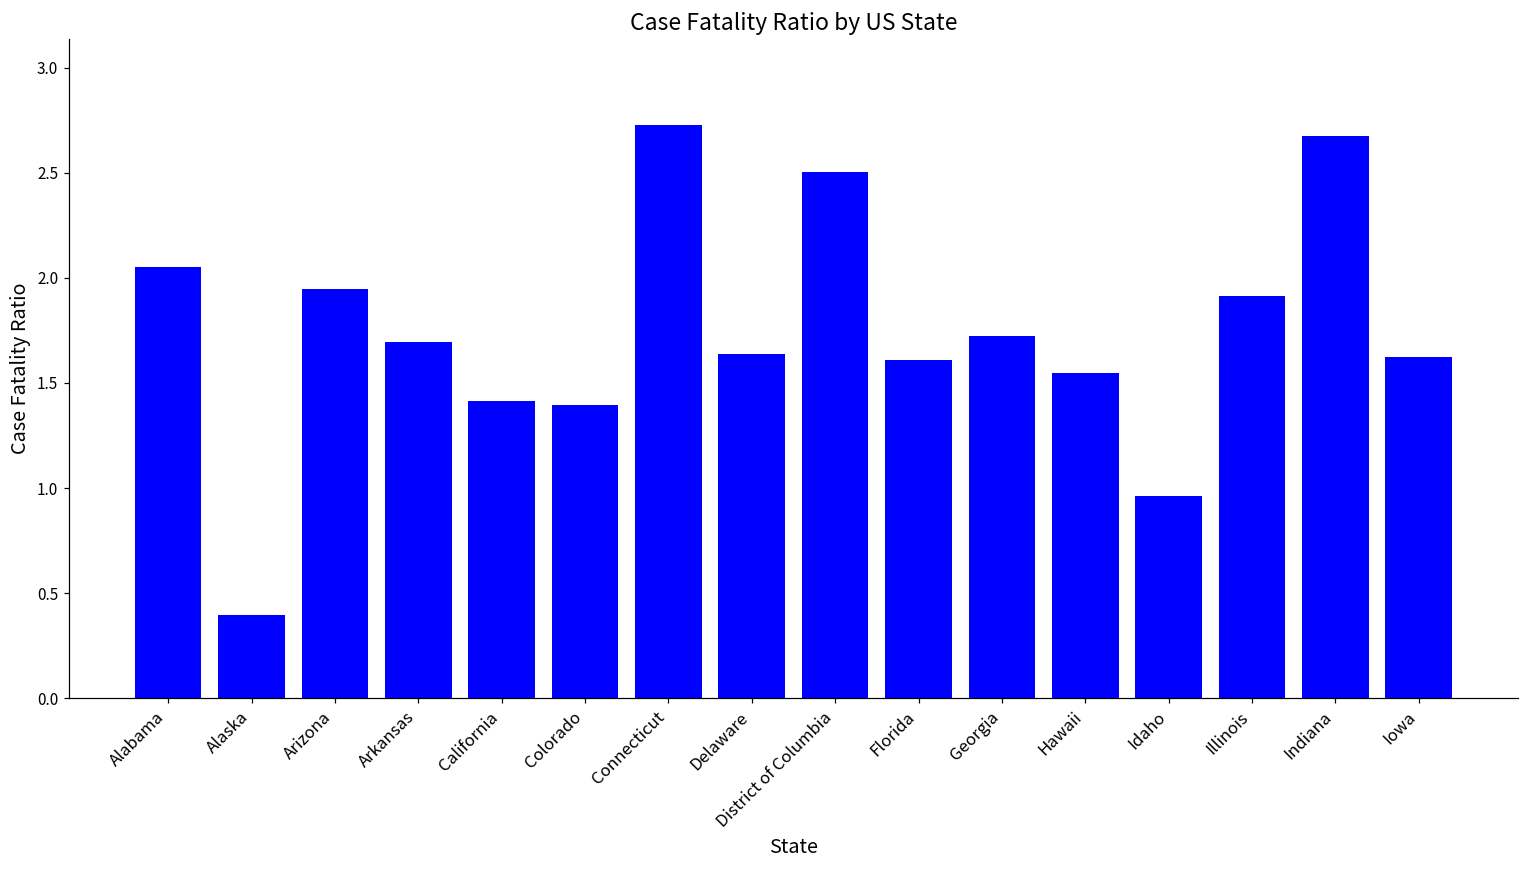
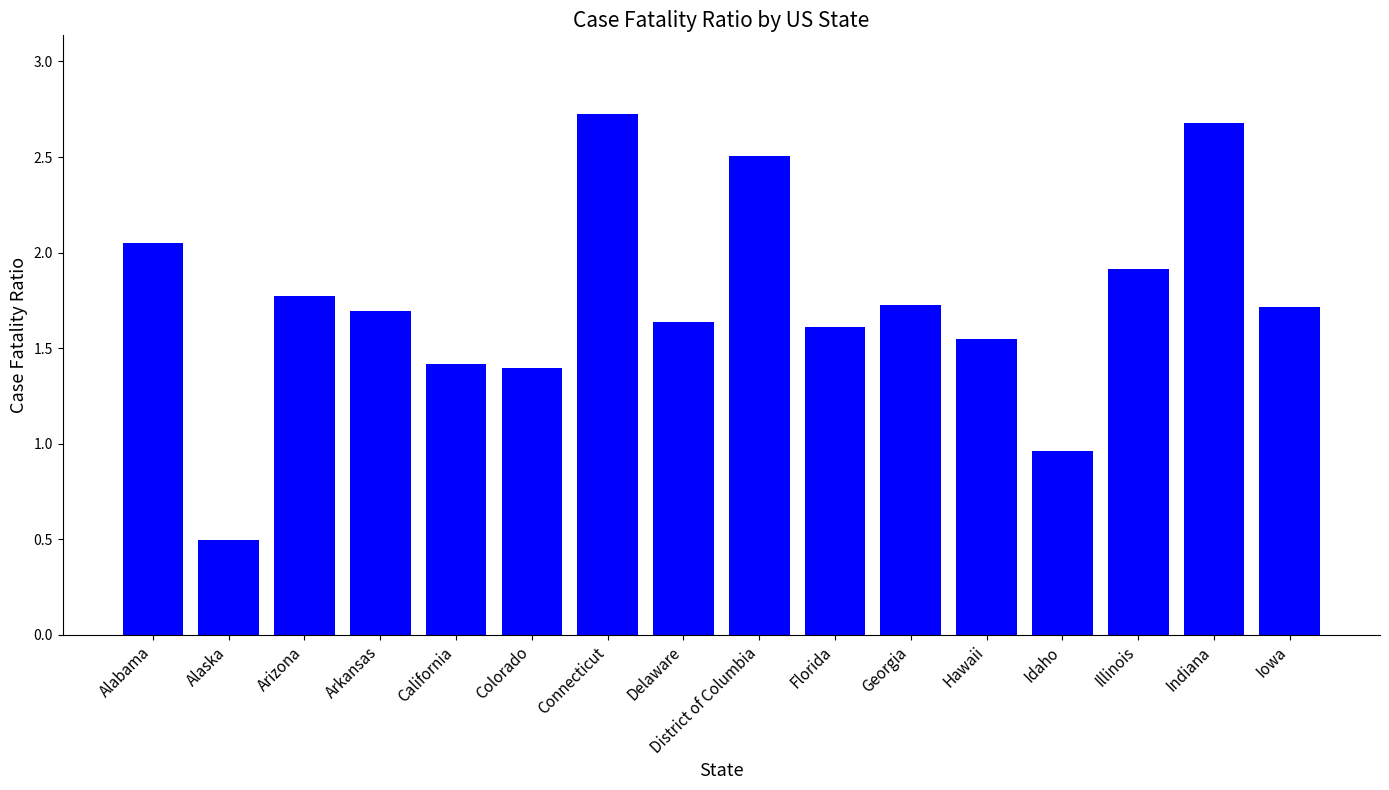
  {
    "Alabama": 2.05,
-   "Alaska": 0.40,
-   "Arizona": 1.95,
+   "Alaska": 0.50,
+   "Arizona": 1.77,
    "Arkansas": 1.70,
    "California": 1.42,
    "Colorado": 1.40,
    "Connecticut": 2.73,
    "Delaware": 1.64,
    "District of Columbia": 2.50,
    "Florida": 1.61,
    "Georgia": 1.72,
    "Hawaii": 1.55,
    "Idaho": 0.96,
    "Illinois": 1.91,
    "Indiana": 2.68,
-   "Iowa": 1.62
+   "Iowa": 1.72
  }
